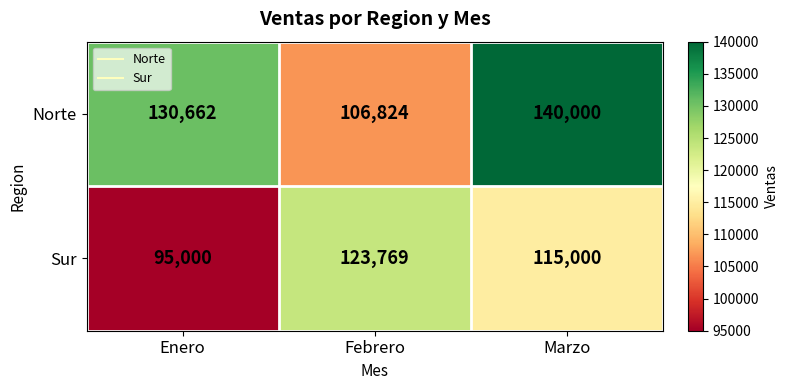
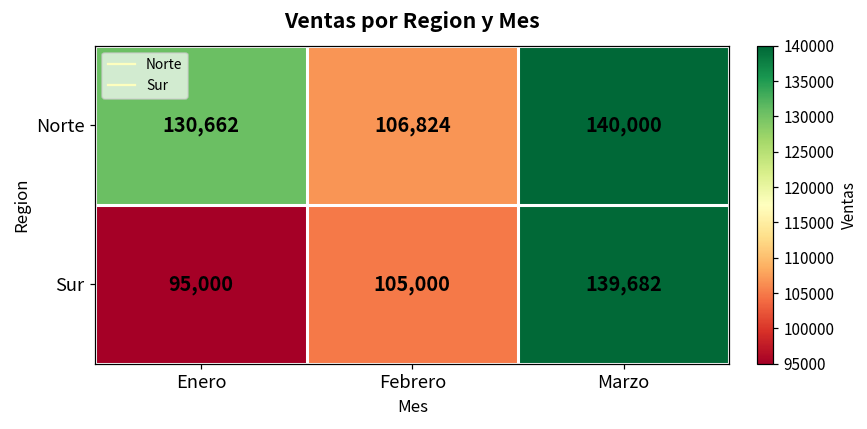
  {
    "Norte": {
      "Enero": "130,662",
      "Febrero": "106,824",
      "Marzo": "140,000"
    },
    "Sur": {
      "Enero": "95,000",
-     "Febrero": "123,769",
-     "Marzo": "115,000"
+     "Febrero": "105,000",
+     "Marzo": "139,682"
    }
  }
